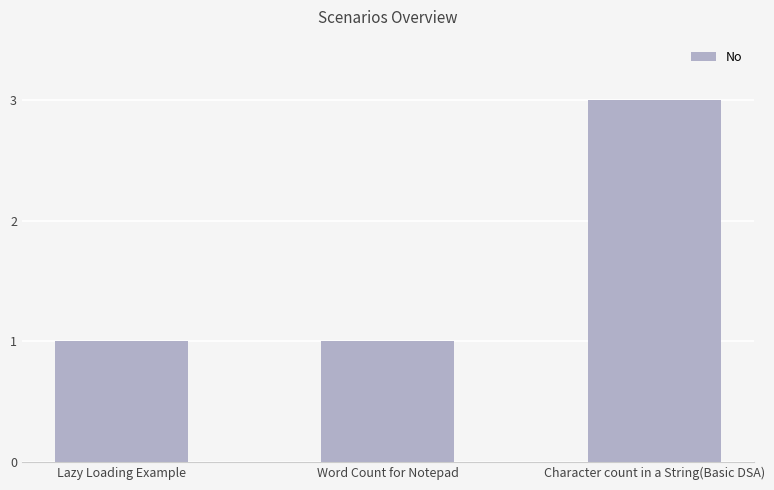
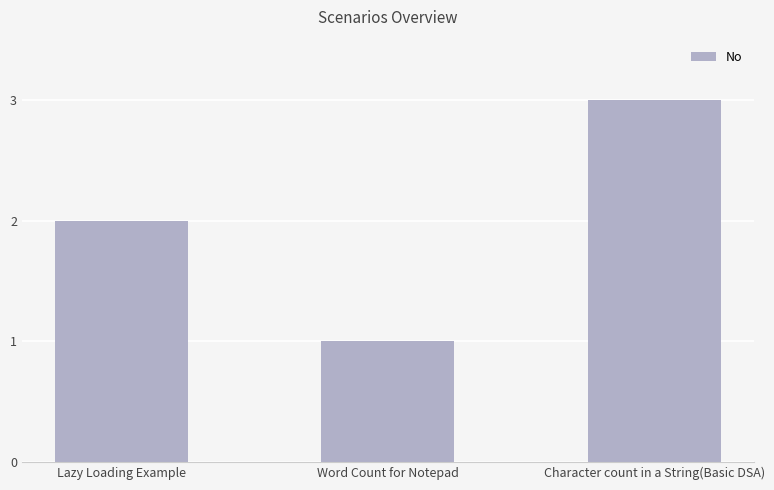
  {
-   "Lazy Loading Example": 1,
+   "Lazy Loading Example": 2,
    "Word Count for Notepad": 1,
    "Character count in a String(Basic DSA)": 3
  }
